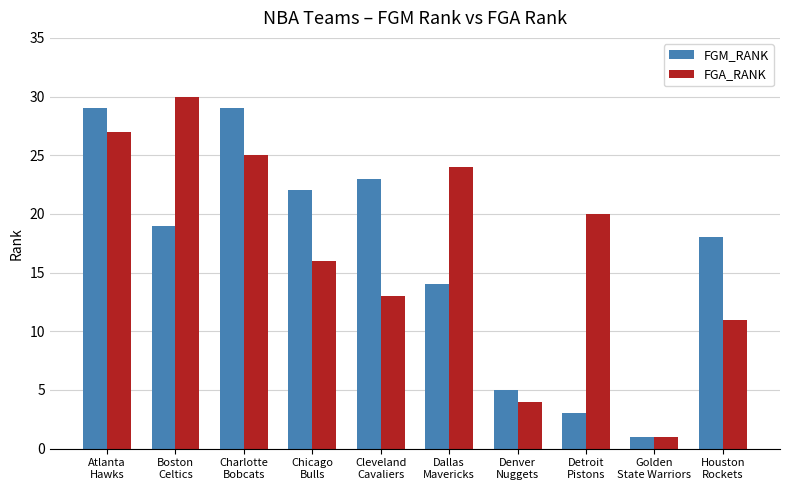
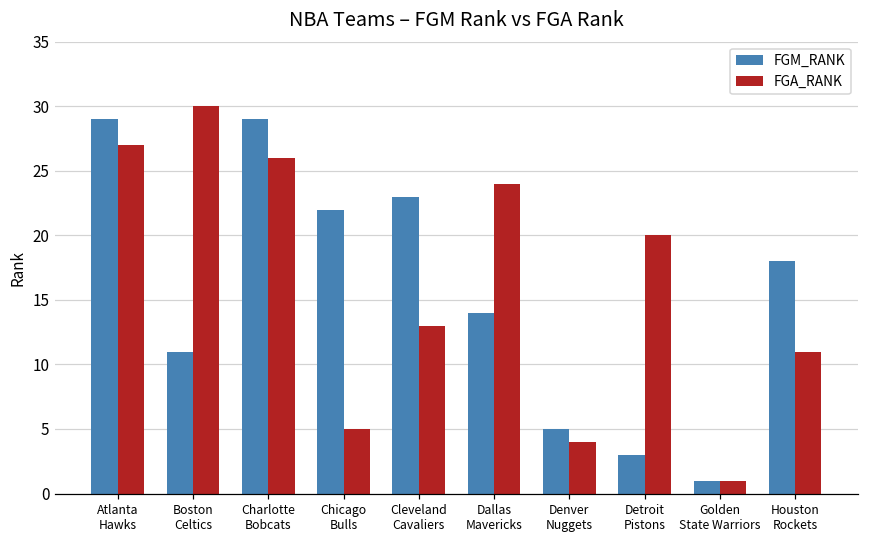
  {
    "FGM_RANK": {
      "Atlanta Hawks": 29,
-     "Boston Celtics": 19,
+     "Boston Celtics": 11,
      "Charlotte Bobcats": 29,
      "Chicago Bulls": 22,
      "Cleveland Cavaliers": 23,
      "Dallas Mavericks": 14,
      "Denver Nuggets": 5,
      "Detroit Pistons": 3,
      "Golden State Warriors": 1,
      "Houston Rockets": 18
    },
    "FGA_RANK": {
      "Atlanta Hawks": 27,
      "Boston Celtics": 30,
-     "Charlotte Bobcats": 25,
-     "Chicago Bulls": 16,
+     "Charlotte Bobcats": 26,
+     "Chicago Bulls": 5,
      "Cleveland Cavaliers": 13,
      "Dallas Mavericks": 24,
      "Denver Nuggets": 4,
      "Detroit Pistons": 20,
      "Golden State Warriors": 1,
      "Houston Rockets": 11
    }
  }
